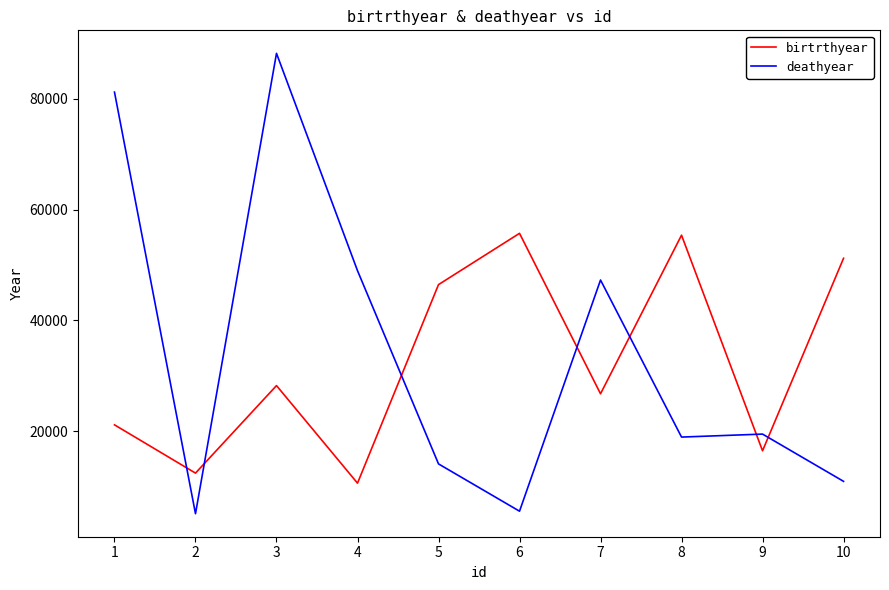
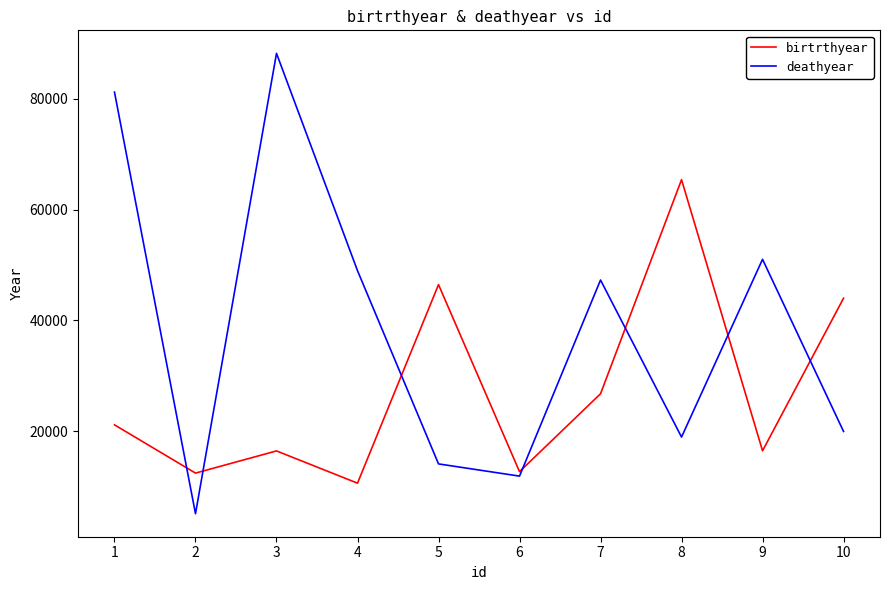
  {
    "birtrthyear": {
      "1": 21000,
      "2": 12000,
-     "3": 28000,
+     "3": 16000,
      "4": 11000,
      "5": 46000,
-     "6": 56000,
+     "6": 13000,
      "7": 27000,
-     "8": 55000,
+     "8": 65000,
      "9": 16000,
-     "10": 51000
+     "10": 44000
    },
    "deathyear": {
      "1": 81000,
      "2": 5000,
      "3": 88000,
      "4": 49000,
      "5": 14000,
-     "6": 6000,
+     "6": 12000,
      "7": 47000,
      "8": 19000,
-     "9": 19000,
-     "10": 11000
+     "9": 51000,
+     "10": 20000
    }
  }
